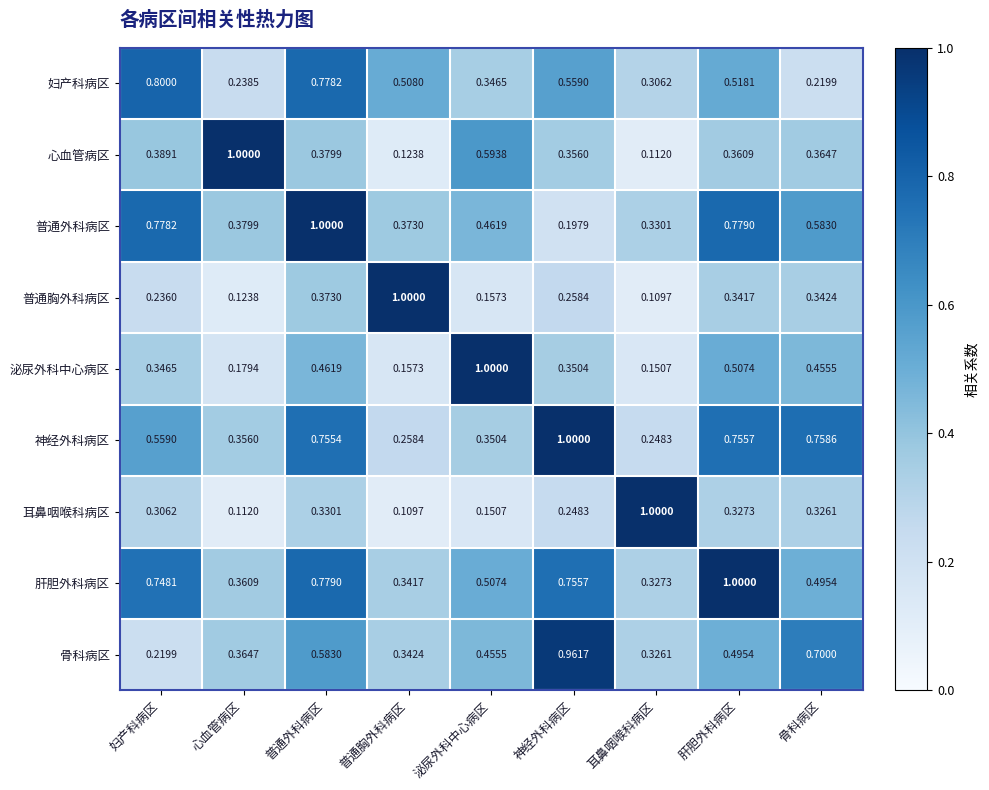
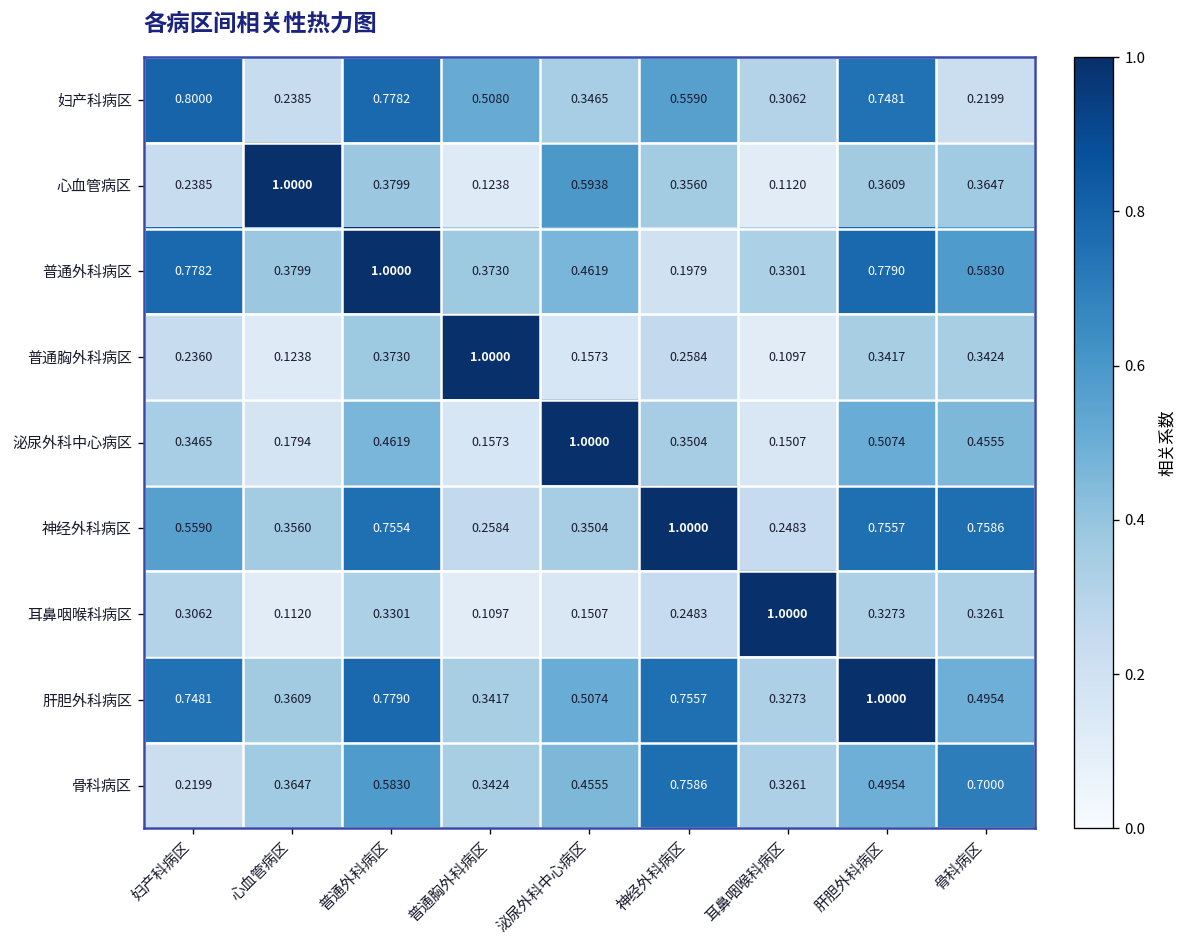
  {
    "妇产科病区": {
      "妇产科病区": 0.8000,
      "心血管病区": 0.2385,
      "普通外科病区": 0.7782,
      "普通胸外科病区": 0.5080,
      "泌尿外科中心病区": 0.3465,
      "神经外科病区": 0.5590,
      "耳鼻咽喉科病区": 0.3062,
-     "肝胆外科病区": 0.5181,
+     "肝胆外科病区": 0.7481,
      "骨科病区": 0.2199
    },
    "心血管病区": {
-     "妇产科病区": 0.3891,
+     "妇产科病区": 0.2385,
      "心血管病区": 1.0000,
      "普通外科病区": 0.3799,
      "普通胸外科病区": 0.1238,
      "泌尿外科中心病区": 0.5938,
      "神经外科病区": 0.3560,
      "耳鼻咽喉科病区": 0.1120,
      "肝胆外科病区": 0.3609,
      "骨科病区": 0.3647
    },
    "普通外科病区": {
      "妇产科病区": 0.7782,
      "心血管病区": 0.3799,
      "普通外科病区": 1.0000,
      "普通胸外科病区": 0.3730,
      "泌尿外科中心病区": 0.4619,
      "神经外科病区": 0.1979,
      "耳鼻咽喉科病区": 0.3301,
      "肝胆外科病区": 0.7790,
      "骨科病区": 0.5830
    },
    "普通胸外科病区": {
      "妇产科病区": 0.2360,
      "心血管病区": 0.1238,
      "普通外科病区": 0.3730,
      "普通胸外科病区": 1.0000,
      "泌尿外科中心病区": 0.1573,
      "神经外科病区": 0.2584,
      "耳鼻咽喉科病区": 0.1097,
      "肝胆外科病区": 0.3417,
      "骨科病区": 0.3424
    },
    "泌尿外科中心病区": {
      "妇产科病区": 0.3465,
      "心血管病区": 0.1794,
      "普通外科病区": 0.4619,
      "普通胸外科病区": 0.1573,
      "泌尿外科中心病区": 1.0000,
      "神经外科病区": 0.3504,
      "耳鼻咽喉科病区": 0.1507,
      "肝胆外科病区": 0.5074,
      "骨科病区": 0.4555
    },
    "神经外科病区": {
      "妇产科病区": 0.5590,
      "心血管病区": 0.3560,
      "普通外科病区": 0.7554,
      "普通胸外科病区": 0.2584,
      "泌尿外科中心病区": 0.3504,
      "神经外科病区": 1.0000,
      "耳鼻咽喉科病区": 0.2483,
      "肝胆外科病区": 0.7557,
      "骨科病区": 0.7586
    },
    "耳鼻咽喉科病区": {
      "妇产科病区": 0.3062,
      "心血管病区": 0.1120,
      "普通外科病区": 0.3301,
      "普通胸外科病区": 0.1097,
      "泌尿外科中心病区": 0.1507,
      "神经外科病区": 0.2483,
      "耳鼻咽喉科病区": 1.0000,
      "肝胆外科病区": 0.3273,
      "骨科病区": 0.3261
    },
    "肝胆外科病区": {
      "妇产科病区": 0.7481,
      "心血管病区": 0.3609,
      "普通外科病区": 0.7790,
      "普通胸外科病区": 0.3417,
      "泌尿外科中心病区": 0.5074,
      "神经外科病区": 0.7557,
      "耳鼻咽喉科病区": 0.3273,
      "肝胆外科病区": 1.0000,
      "骨科病区": 0.4954
    },
    "骨科病区": {
      "妇产科病区": 0.2199,
      "心血管病区": 0.3647,
      "普通外科病区": 0.5830,
      "普通胸外科病区": 0.3424,
      "泌尿外科中心病区": 0.4555,
-     "神经外科病区": 0.9617,
+     "神经外科病区": 0.7586,
      "耳鼻咽喉科病区": 0.3261,
      "肝胆外科病区": 0.4954,
      "骨科病区": 0.7000
    }
  }
